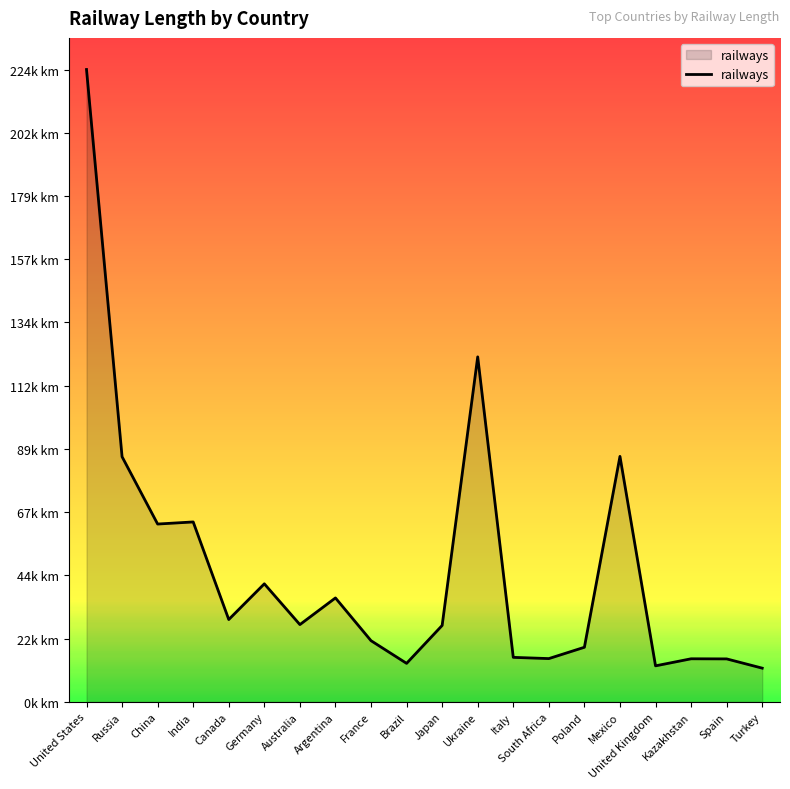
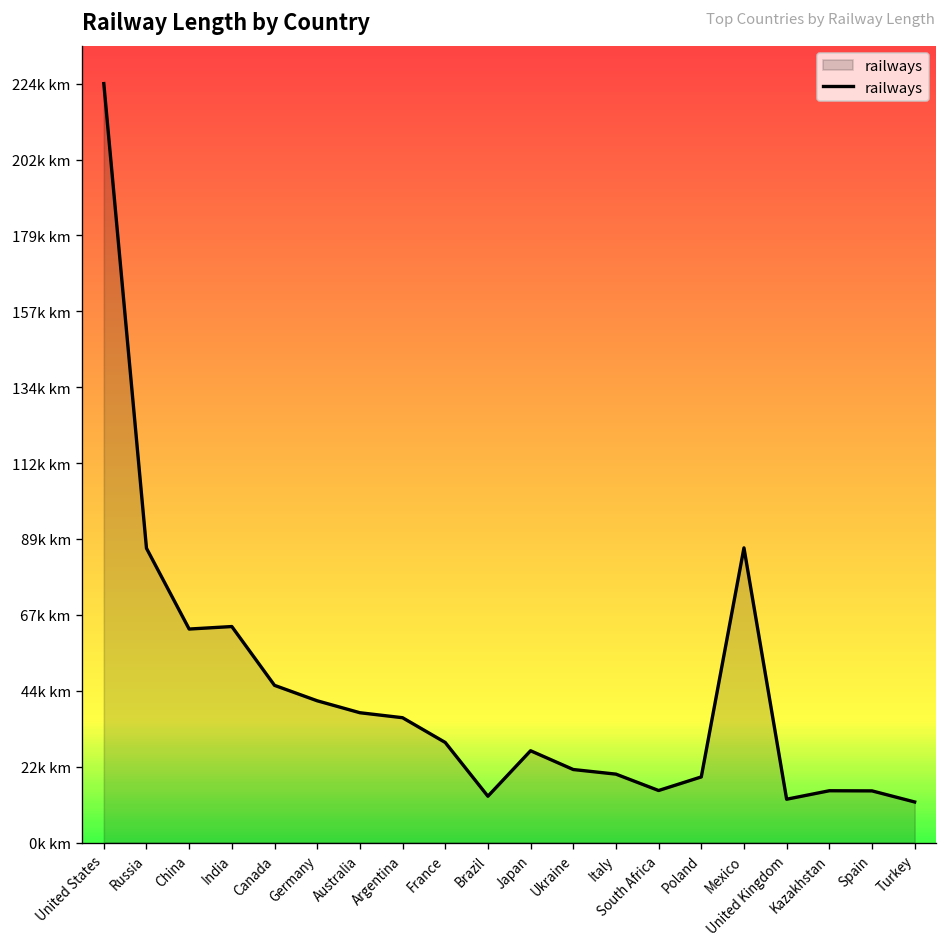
  {
    "United States": "225k km",
    "Russia": "87k km",
    "China": "63k km",
    "India": "64k km",
-   "Canada": "29k km",
+   "Canada": "47k km",
    "Germany": "42k km",
-   "Australia": "27k km",
+   "Australia": "38k km",
    "Argentina": "37k km",
-   "France": "22k km",
+   "France": "30k km",
    "Brazil": "14k km",
    "Japan": "27k km",
-   "Ukraine": "123k km",
-   "Italy": "16k km",
+   "Ukraine": "22k km",
+   "Italy": "20k km",
    "South Africa": "15k km",
    "Poland": "19k km",
    "Mexico": "87k km",
    "United Kingdom": "13k km",
    "Kazakhstan": "15k km",
    "Spain": "15k km",
    "Turkey": "12k km"
  }
